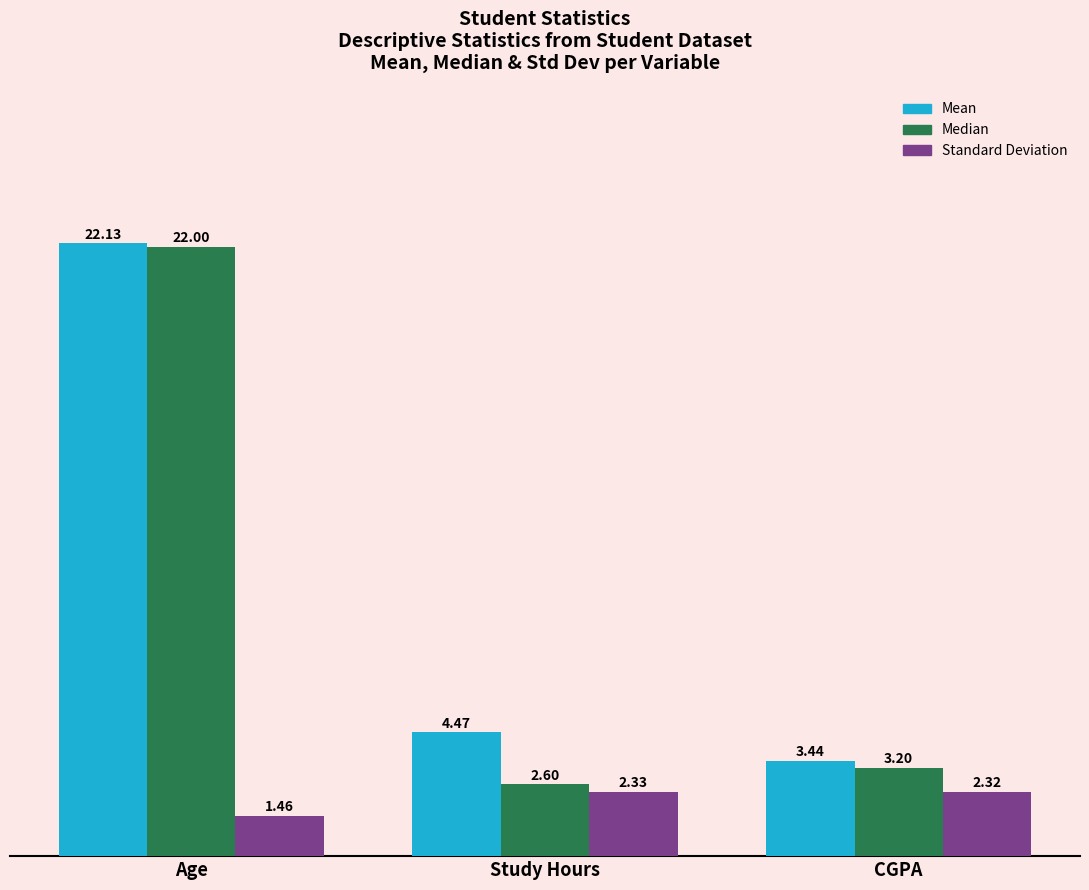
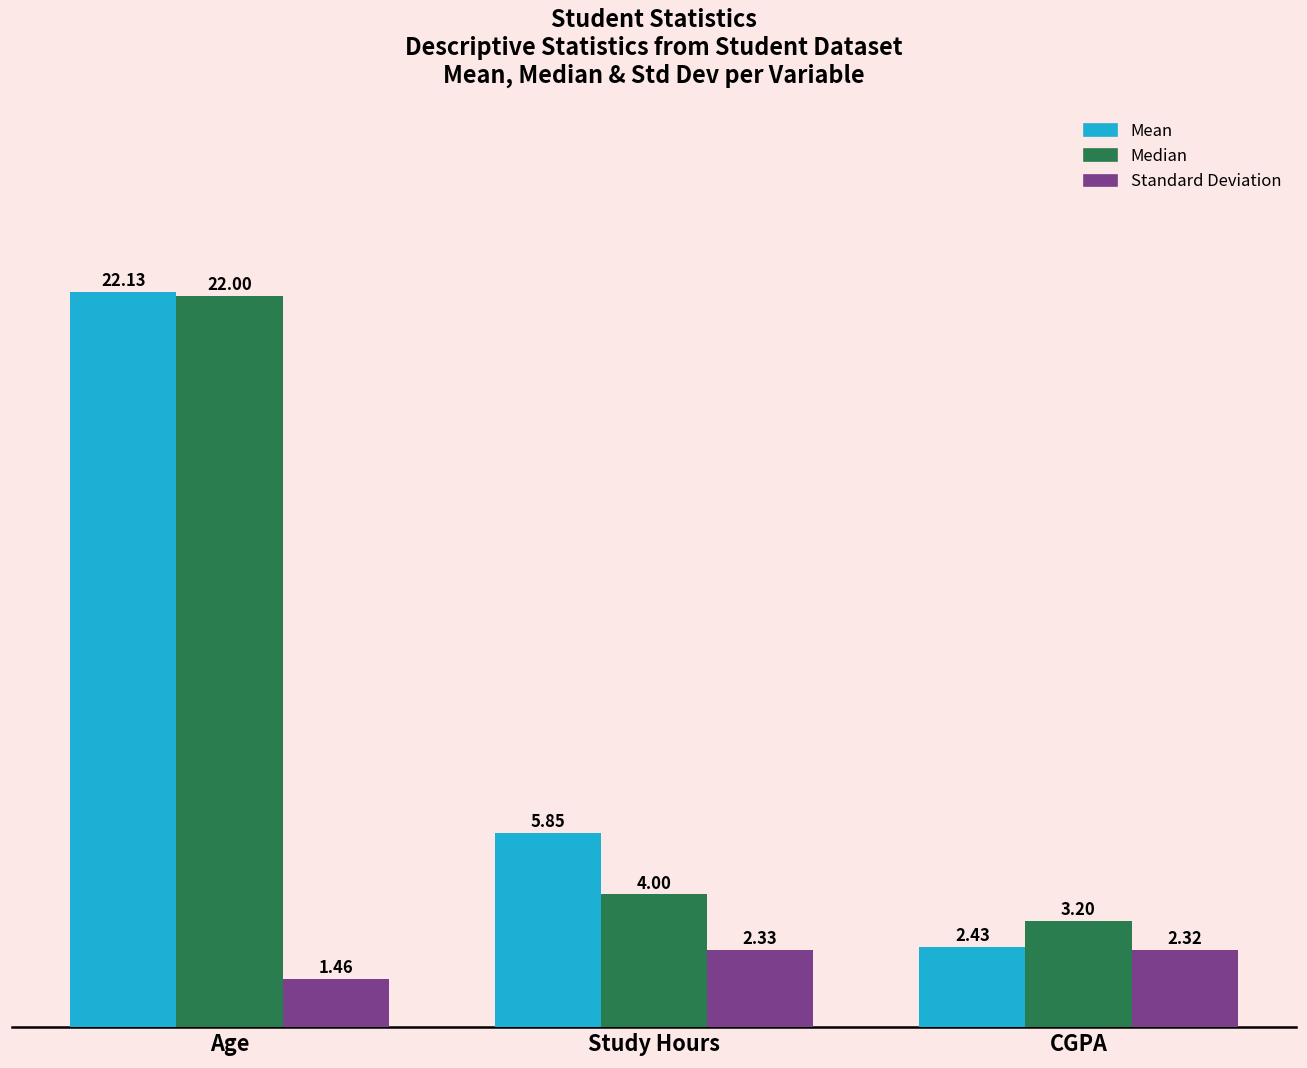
  {
    "Mean": {
      "Age": 22.13,
-     "Study Hours": 4.47,
-     "CGPA": 3.44
+     "Study Hours": 5.85,
+     "CGPA": 2.43
    },
    "Median": {
      "Age": 22.00,
-     "Study Hours": 2.60,
+     "Study Hours": 4.00,
      "CGPA": 3.20
    },
    "Standard Deviation": {
      "Age": 1.46,
      "Study Hours": 2.33,
      "CGPA": 2.32
    }
  }
